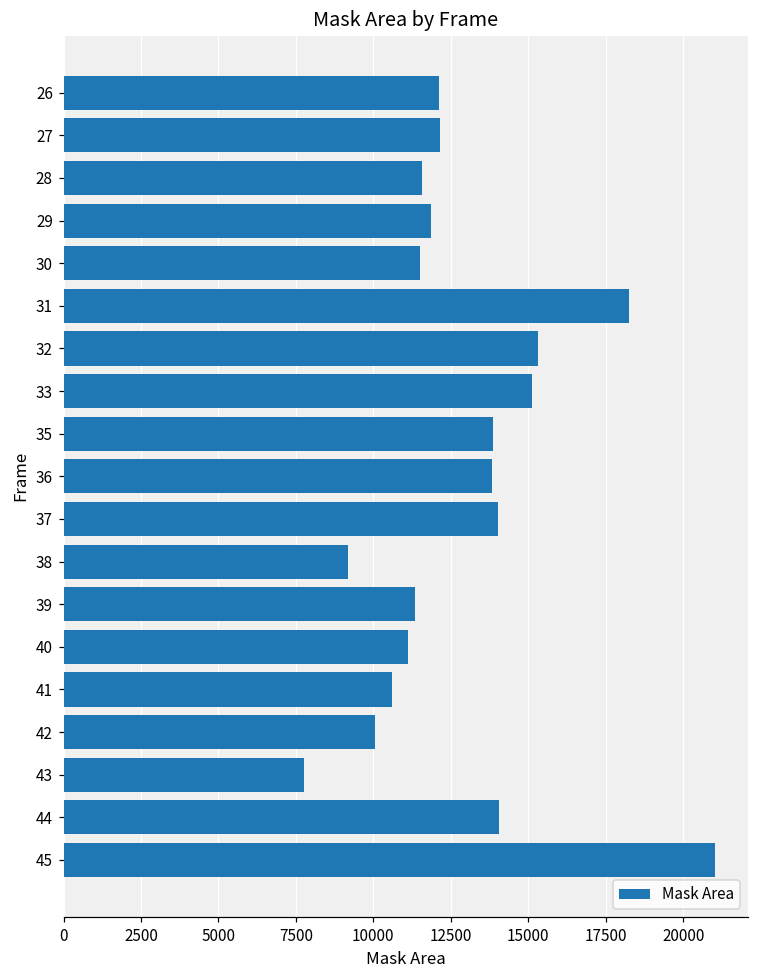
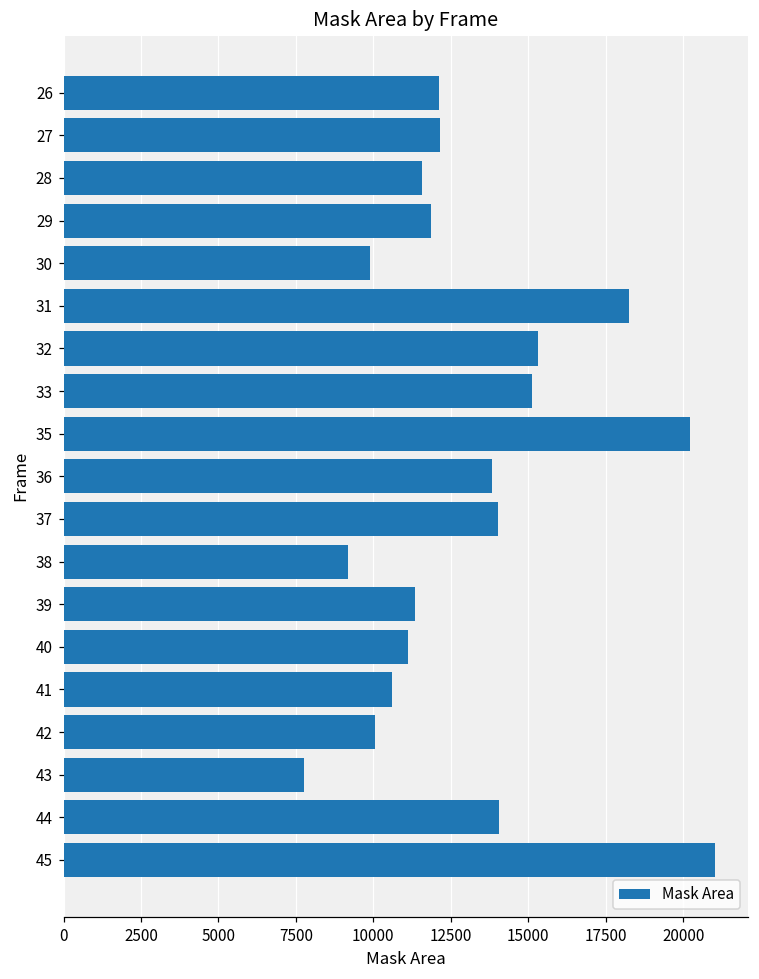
  {
    "26": 12100,
    "27": 12100,
    "28": 11600,
    "29": 11900,
-   "30": 11500,
+   "30": 9900,
    "31": 18200,
    "32": 15300,
    "33": 15100,
-   "35": 13900,
+   "35": 20200,
    "36": 13800,
    "37": 14000,
    "38": 9200,
    "39": 11300,
    "40": 11100,
    "41": 10600,
    "42": 10100,
    "43": 7800,
    "44": 14100,
    "45": 21000
  }
